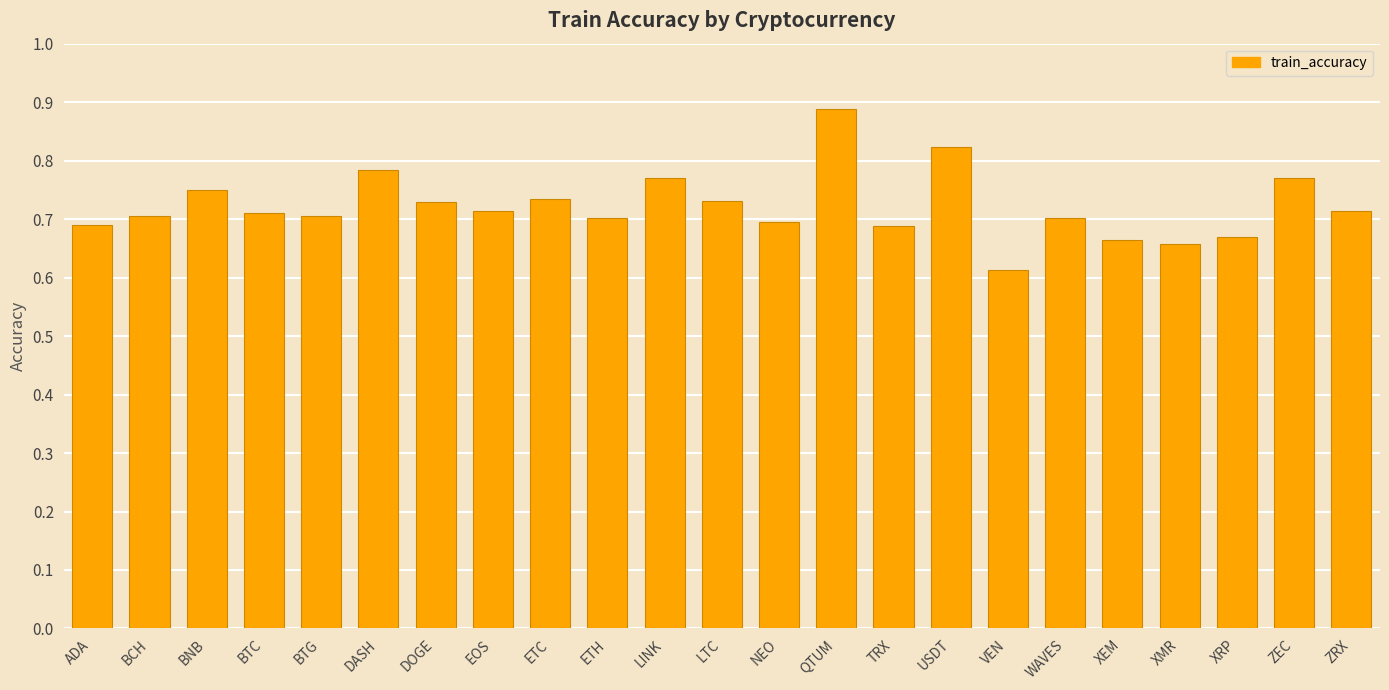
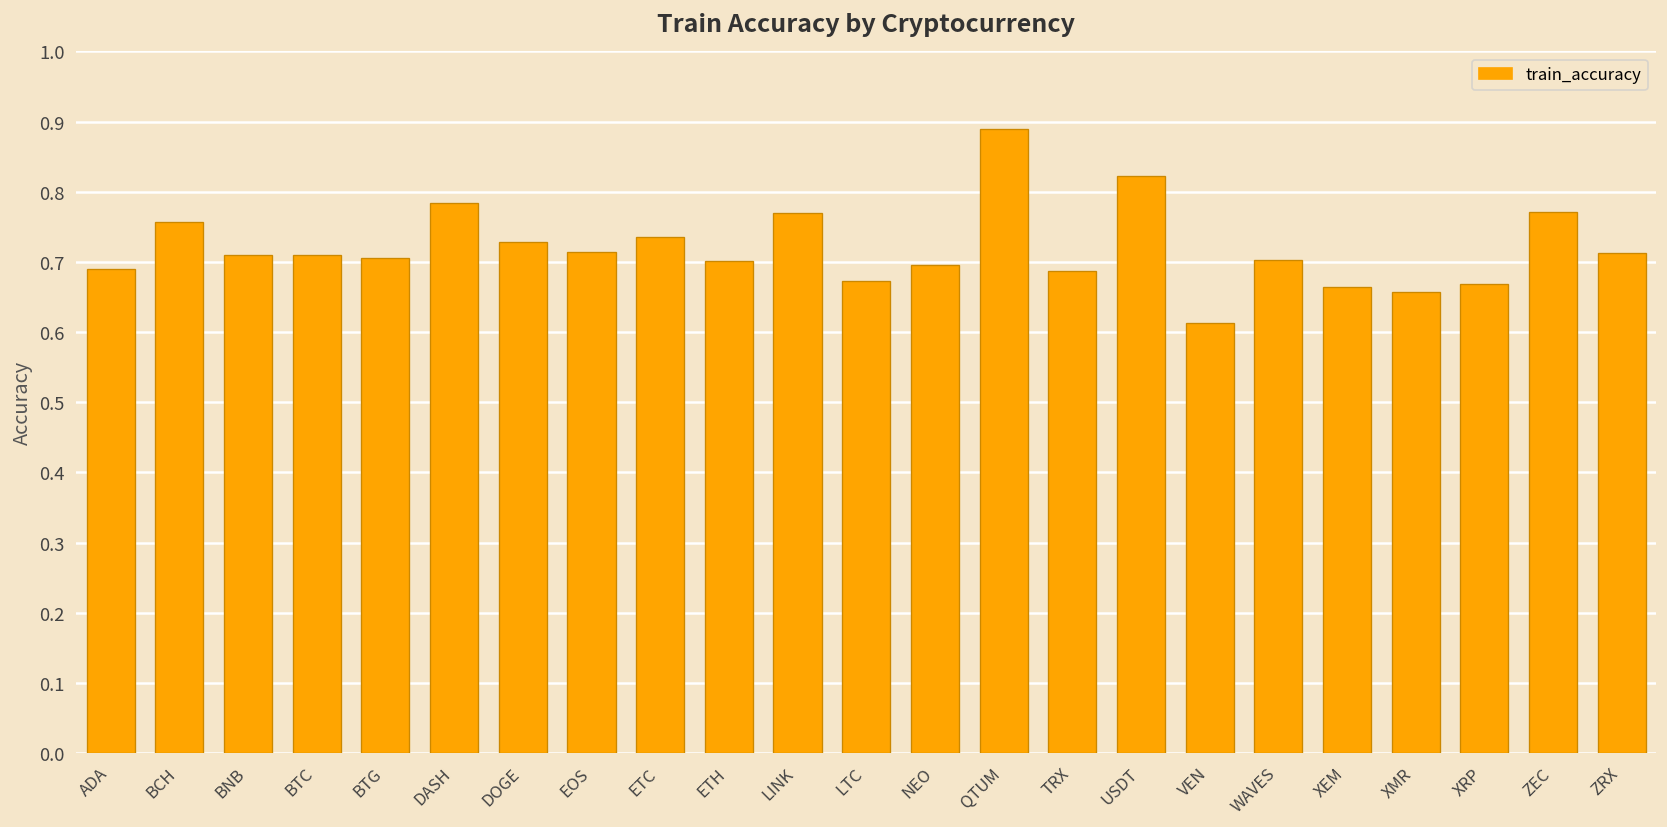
  {
    "ADA": 0.69,
-   "BCH": 0.71,
-   "BNB": 0.75,
+   "BCH": 0.76,
+   "BNB": 0.71,
    "BTC": 0.71,
    "BTG": 0.71,
    "DASH": 0.78,
    "DOGE": 0.73,
    "EOS": 0.71,
    "ETC": 0.73,
    "ETH": 0.70,
    "LINK": 0.77,
-   "LTC": 0.73,
+   "LTC": 0.67,
    "NEO": 0.69,
    "QTUM": 0.89,
    "TRX": 0.69,
    "USDT": 0.82,
    "VEN": 0.61,
    "WAVES": 0.70,
    "XEM": 0.66,
    "XMR": 0.66,
    "XRP": 0.67,
    "ZEC": 0.77,
    "ZRX": 0.71
  }
